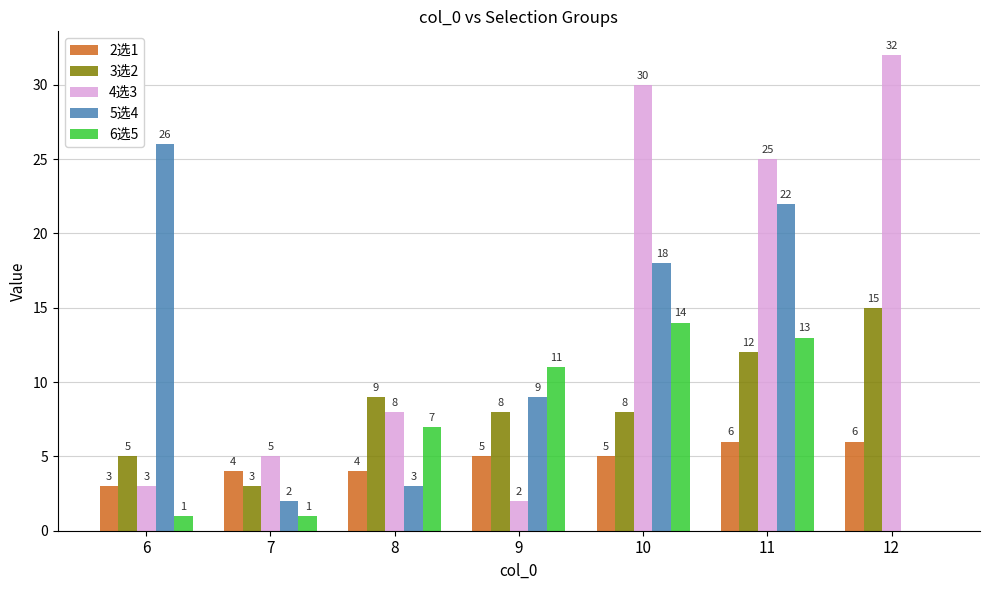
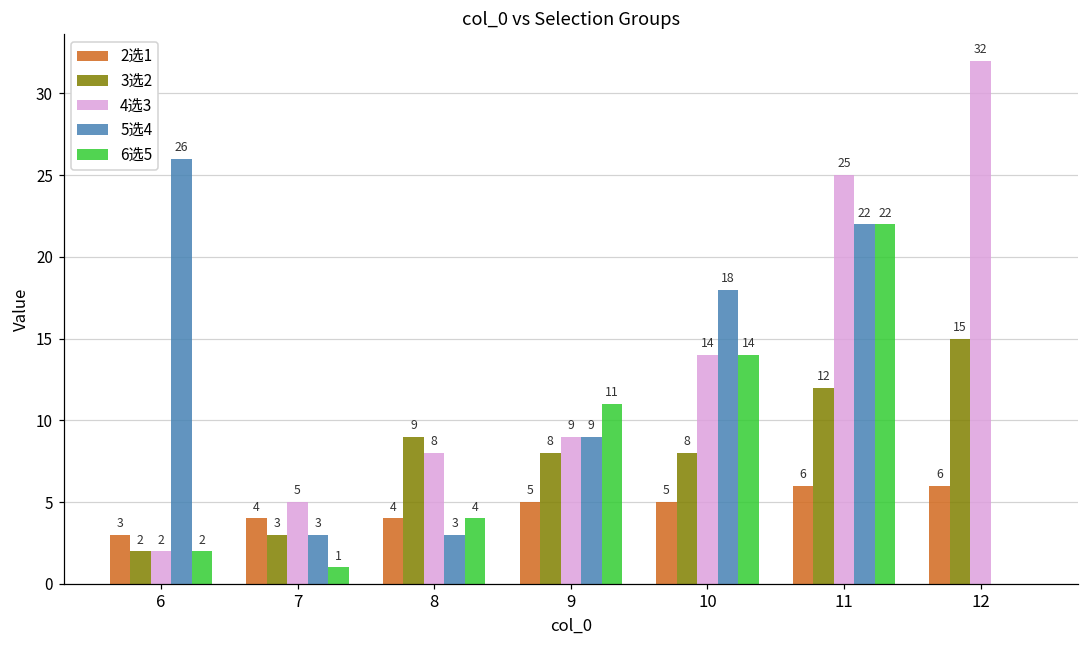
  {
    "2选1": {
      "6": 3,
      "7": 4,
      "8": 4,
      "9": 5,
      "10": 5,
      "11": 6,
      "12": 6
    },
    "3选2": {
-     "6": 5,
+     "6": 2,
      "7": 3,
      "8": 9,
      "9": 8,
      "10": 8,
      "11": 12,
      "12": 15
    },
    "4选3": {
-     "6": 3,
+     "6": 2,
      "7": 5,
      "8": 8,
-     "9": 2,
-     "10": 30,
+     "9": 9,
+     "10": 14,
      "11": 25,
      "12": 32
    },
    "5选4": {
      "6": 26,
-     "7": 2,
+     "7": 3,
      "8": 3,
      "9": 9,
      "10": 18,
      "11": 22
    },
    "6选5": {
-     "6": 1,
+     "6": 2,
      "7": 1,
-     "8": 7,
+     "8": 4,
      "9": 11,
      "10": 14,
-     "11": 13
+     "11": 22
    }
  }
